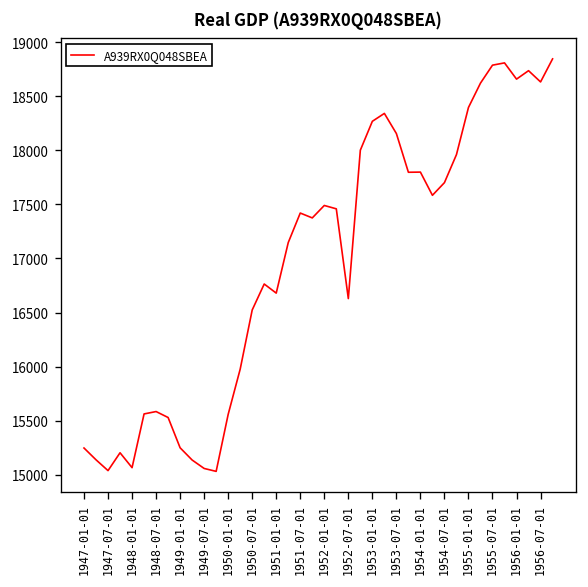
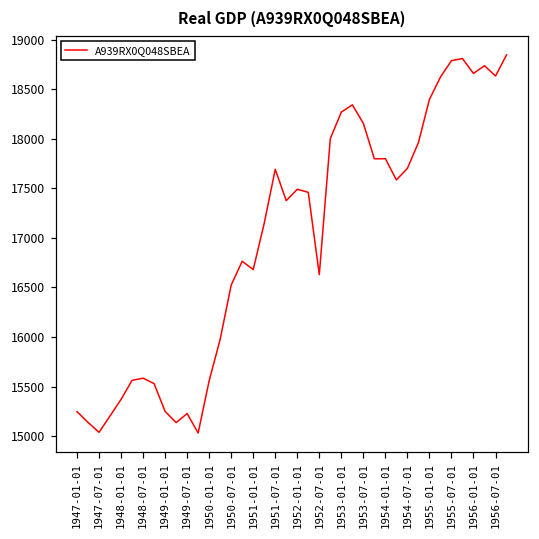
  {
    "1947-01-01": 15200,
    "1947-07-01": 15000,
-   "1948-01-01": 15100,
+   "1948-01-01": 15400,
    "1948-07-01": 15600,
    "1949-01-01": 15300,
-   "1949-07-01": 15100,
+   "1949-07-01": 15200,
    "1950-01-01": 15600,
    "1950-07-01": 16500,
    "1951-01-01": 16700,
-   "1951-07-01": 17400,
+   "1951-07-01": 17700,
    "1952-01-01": 17500,
    "1952-07-01": 16600,
    "1953-01-01": 18300,
    "1953-07-01": 18200,
    "1954-01-01": 17800,
    "1954-07-01": 17700,
    "1955-01-01": 18400,
    "1955-07-01": 18800,
    "1956-01-01": 18700,
    "1956-07-01": 18600
  }
